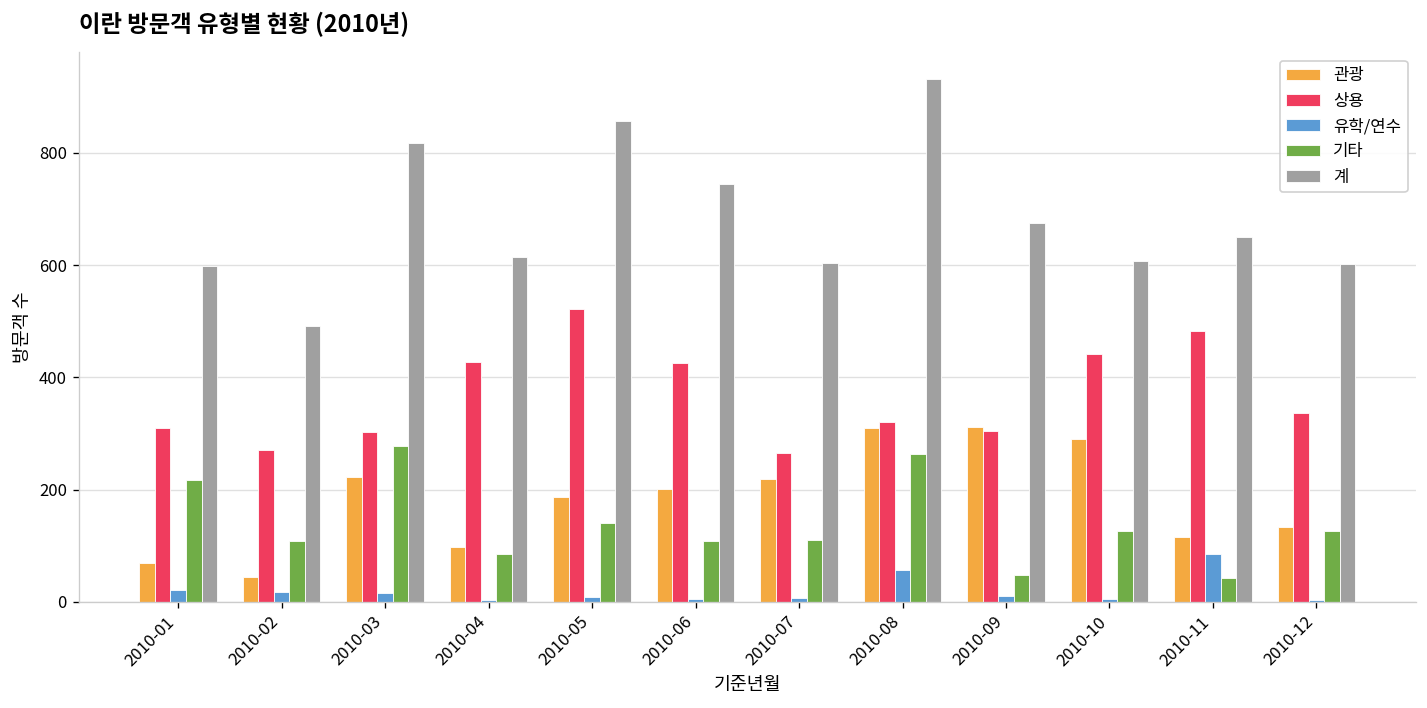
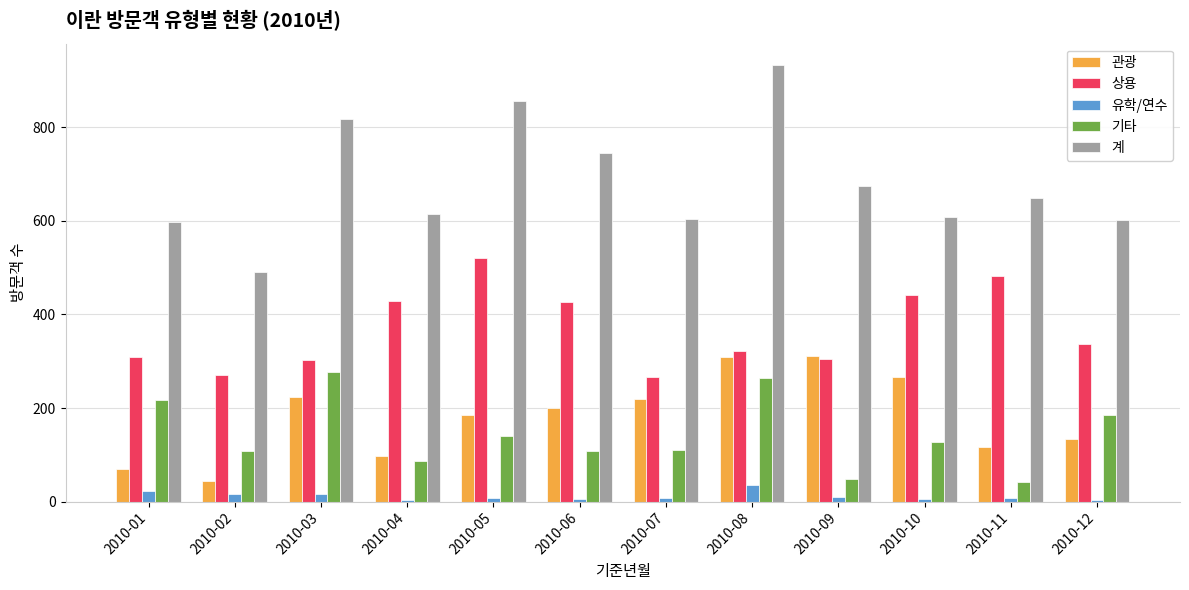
  {
    "관광": {
      "2010-01": 70,
      "2010-02": 40,
      "2010-03": 220,
      "2010-04": 100,
      "2010-05": 190,
      "2010-06": 200,
      "2010-07": 220,
      "2010-08": 310,
      "2010-09": 310,
-     "2010-10": 290,
+     "2010-10": 270,
      "2010-11": 120,
      "2010-12": 130
    },
    "상용": {
      "2010-01": 310,
      "2010-02": 270,
      "2010-03": 300,
      "2010-04": 430,
      "2010-05": 520,
      "2010-06": 430,
      "2010-07": 270,
      "2010-08": 320,
      "2010-09": 300,
      "2010-10": 440,
      "2010-11": 480,
      "2010-12": 340
    },
    "유학/연수": {
      "2010-01": 20,
      "2010-02": 20,
      "2010-03": 20,
      "2010-05": 10,
      "2010-06": 10,
      "2010-07": 10,
-     "2010-08": 60,
+     "2010-08": 40,
      "2010-09": 10,
      "2010-10": 10,
-     "2010-11": 90
+     "2010-11": 10
    },
    "기타": {
      "2010-01": 220,
      "2010-02": 110,
      "2010-03": 280,
      "2010-04": 90,
      "2010-05": 140,
      "2010-06": 110,
      "2010-07": 110,
      "2010-08": 260,
      "2010-09": 50,
      "2010-10": 130,
      "2010-11": 40,
-     "2010-12": 130
+     "2010-12": 190
    },
    "계": {
      "2010-01": 600,
      "2010-02": 490,
      "2010-03": 820,
      "2010-04": 610,
      "2010-05": 860,
      "2010-06": 740,
      "2010-07": 600,
      "2010-08": 930,
      "2010-09": 670,
      "2010-10": 610,
      "2010-11": 650,
      "2010-12": 600
    }
  }
